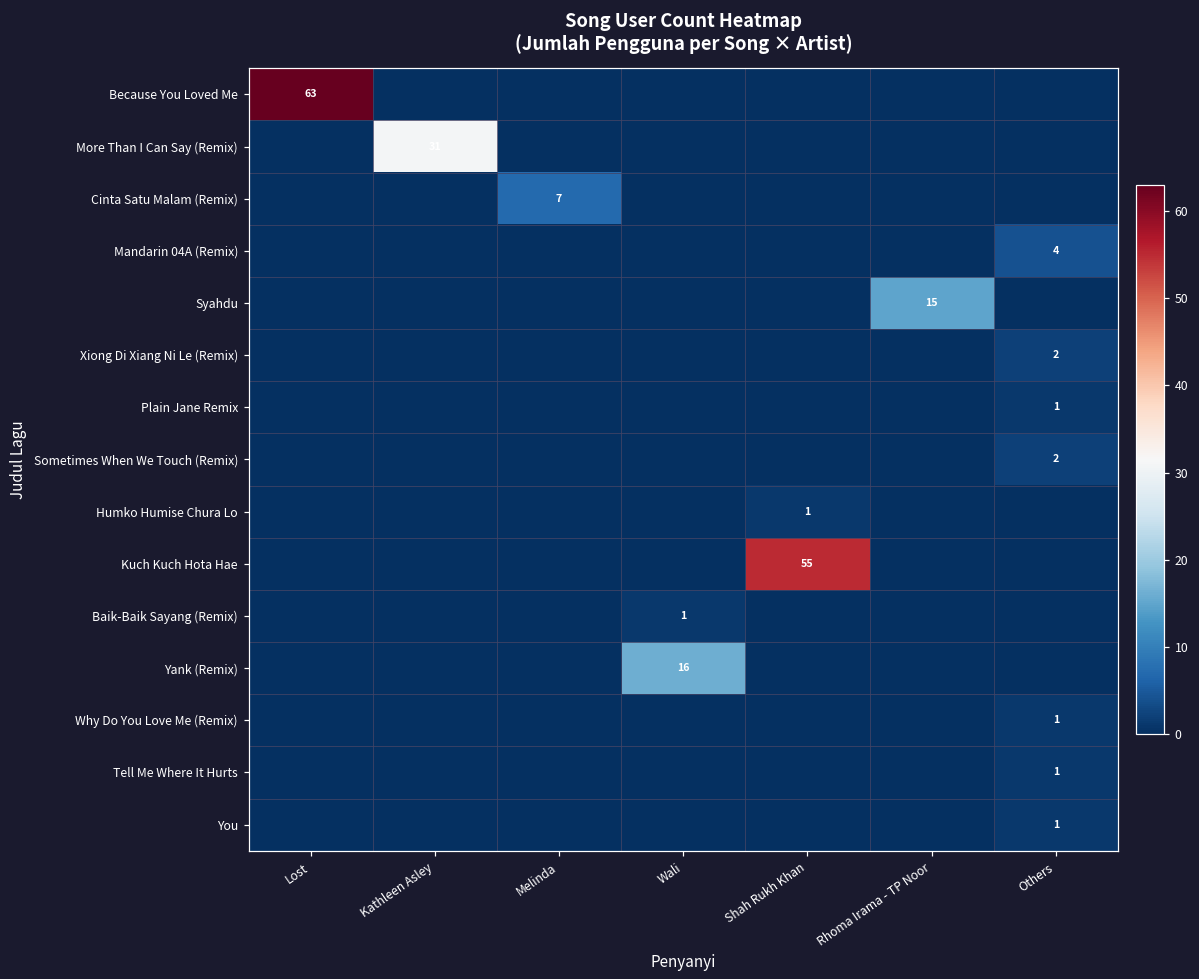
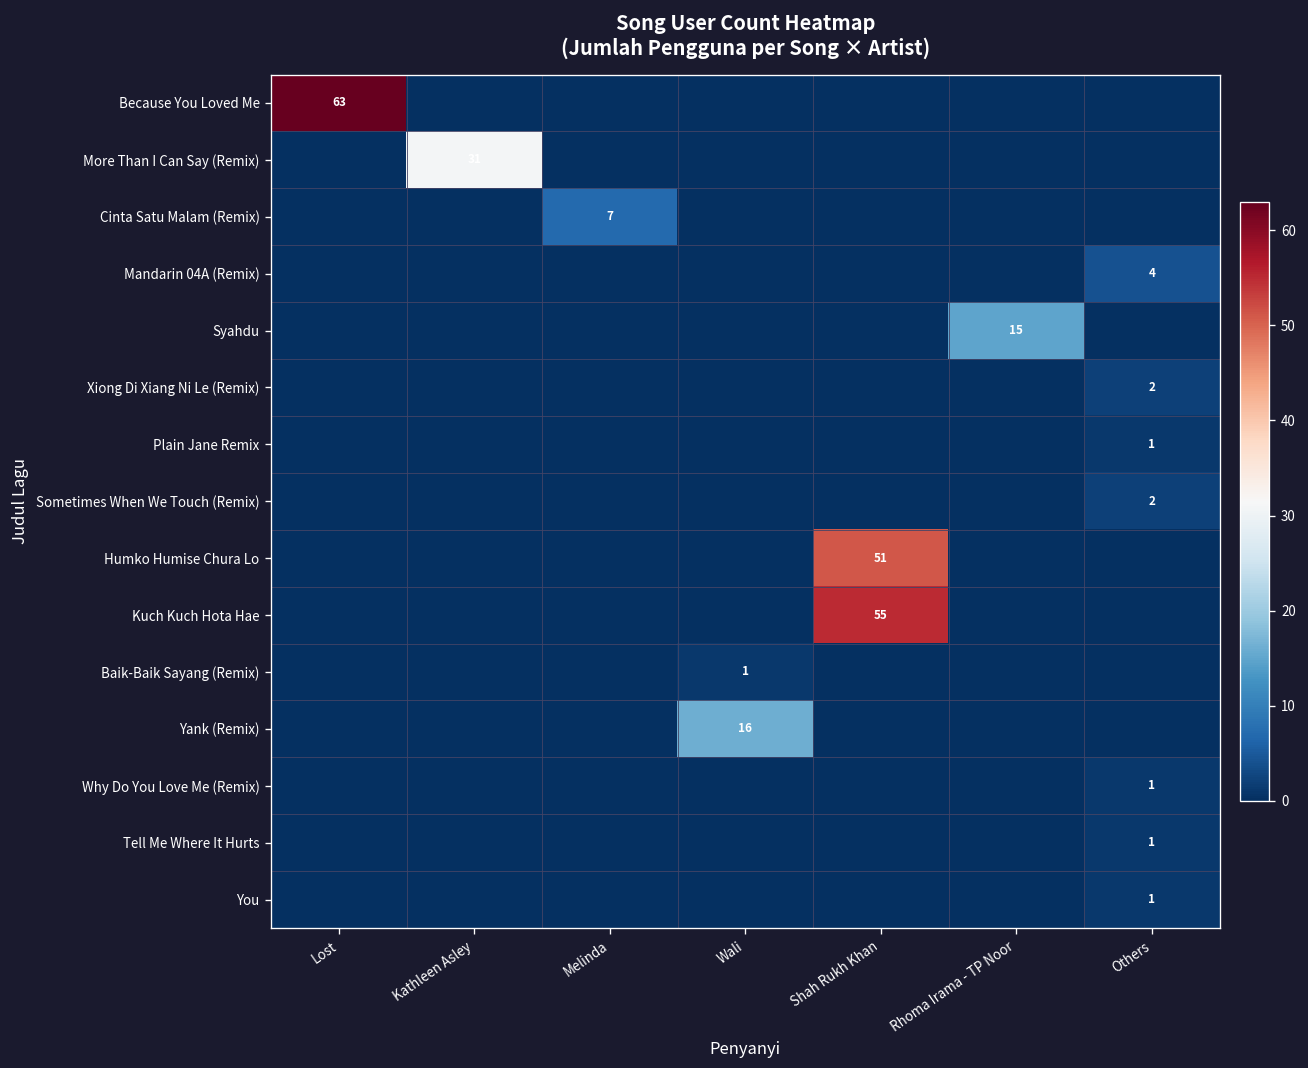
  {
    "Because You Loved Me": {
      "Lost": 63
    },
    "Cinta Satu Malam (Remix)": {
      "Melinda": 7
    },
    "Mandarin 04A (Remix)": {
      "Others": 4
    },
    "Syahdu": {
      "Rhoma Irama - TP Noor": 15
    },
    "Xiong Di Xiang Ni Le (Remix)": {
      "Others": 2
    },
    "Plain Jane Remix": {
      "Others": 1
    },
    "Sometimes When We Touch (Remix)": {
      "Others": 2
    },
    "Humko Humise Chura Lo": {
-     "Shah Rukh Khan": 1
+     "Shah Rukh Khan": 51
    },
    "Kuch Kuch Hota Hae": {
      "Shah Rukh Khan": 55
    },
    "Baik-Baik Sayang (Remix)": {
      "Wali": 1
    },
    "Yank (Remix)": {
      "Wali": 16
    },
    "Why Do You Love Me (Remix)": {
      "Others": 1
    },
    "Tell Me Where It Hurts": {
      "Others": 1
    },
    "You": {
      "Others": 1
    }
  }
